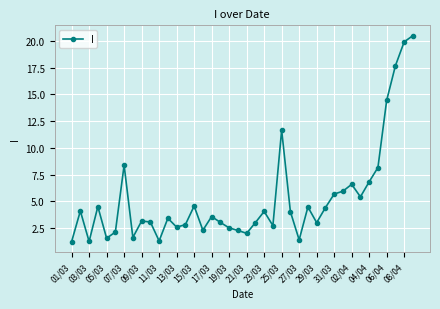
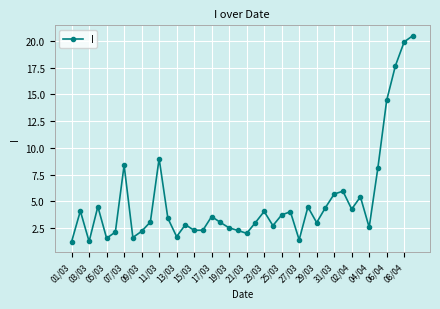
  {
    "01/03": 1.2,
    "03/03": 1.3,
    "05/03": 1.6,
    "07/03": 8.4,
-   "09/03": 3.2,
-   "11/03": 1.3,
-   "13/03": 2.6,
-   "15/03": 4.6,
+   "09/03": 2.2,
+   "11/03": 9.0,
+   "13/03": 1.7,
+   "15/03": 2.3,
    "17/03": 3.6,
    "19/03": 2.5,
    "21/03": 2.0,
    "23/03": 4.1,
-   "25/03": 11.7,
+   "25/03": 3.7,
    "27/03": 1.4,
    "29/03": 3.0,
    "31/03": 5.7,
-   "02/04": 6.6,
-   "04/04": 6.8,
+   "02/04": 4.3,
+   "04/04": 2.6,
    "06/04": 14.4,
    "08/04": 19.9
  }
